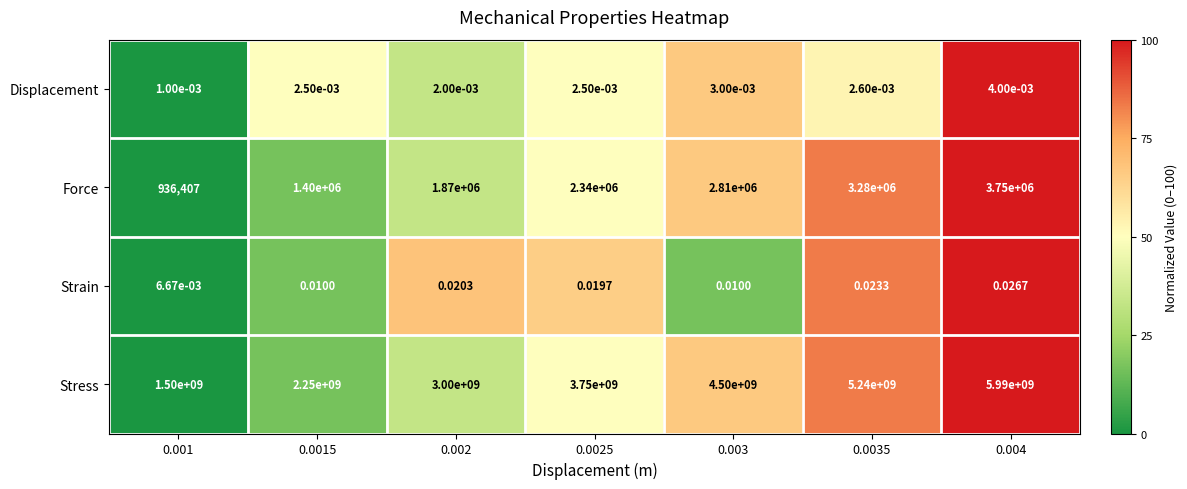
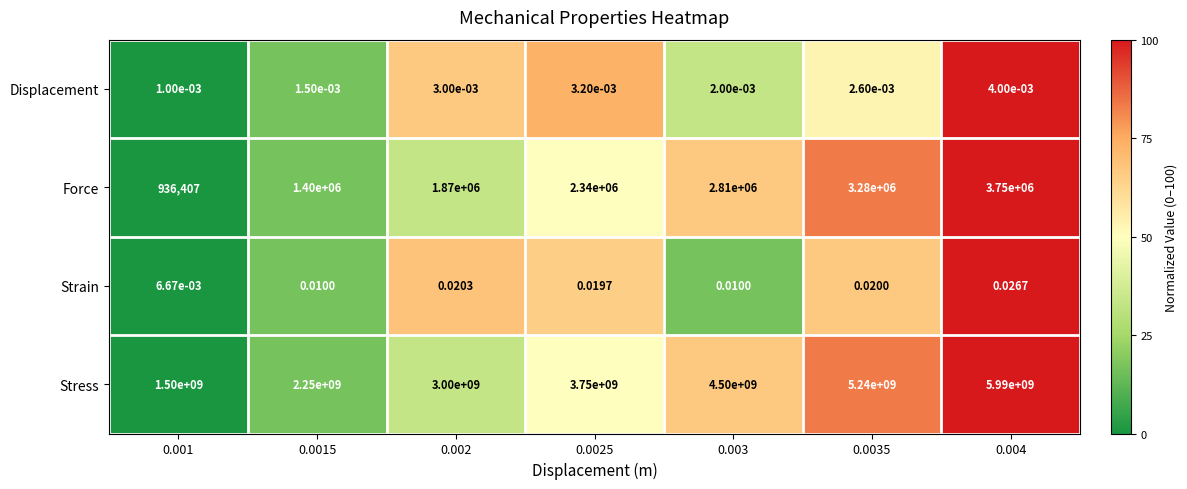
  {
    "Displacement": {
      "0.001": "1.00e-03",
-     "0.0015": "2.50e-03",
-     "0.002": "2.00e-03",
-     "0.0025": "2.50e-03",
-     "0.003": "3.00e-03",
+     "0.0015": "1.50e-03",
+     "0.002": "3.00e-03",
+     "0.0025": "3.20e-03",
+     "0.003": "2.00e-03",
      "0.0035": "2.60e-03",
      "0.004": "4.00e-03"
    },
    "Force": {
      "0.001": "936,407",
      "0.0015": "1.40e+06",
      "0.002": "1.87e+06",
      "0.0025": "2.34e+06",
      "0.003": "2.81e+06",
      "0.0035": "3.28e+06",
      "0.004": "3.75e+06"
    },
    "Strain": {
      "0.001": "6.67e-03",
      "0.0015": "0.0100",
      "0.002": "0.0203",
      "0.0025": "0.0197",
      "0.003": "0.0100",
-     "0.0035": "0.0233",
+     "0.0035": "0.0200",
      "0.004": "0.0267"
    },
    "Stress": {
      "0.001": "1.50e+09",
      "0.0015": "2.25e+09",
      "0.002": "3.00e+09",
      "0.0025": "3.75e+09",
      "0.003": "4.50e+09",
      "0.0035": "5.24e+09",
      "0.004": "5.99e+09"
    }
  }
